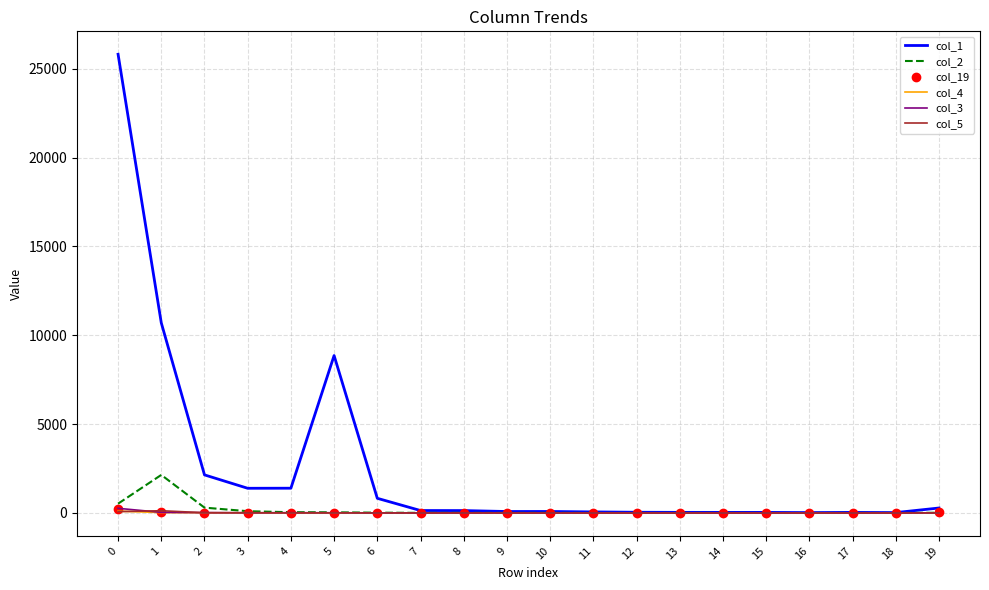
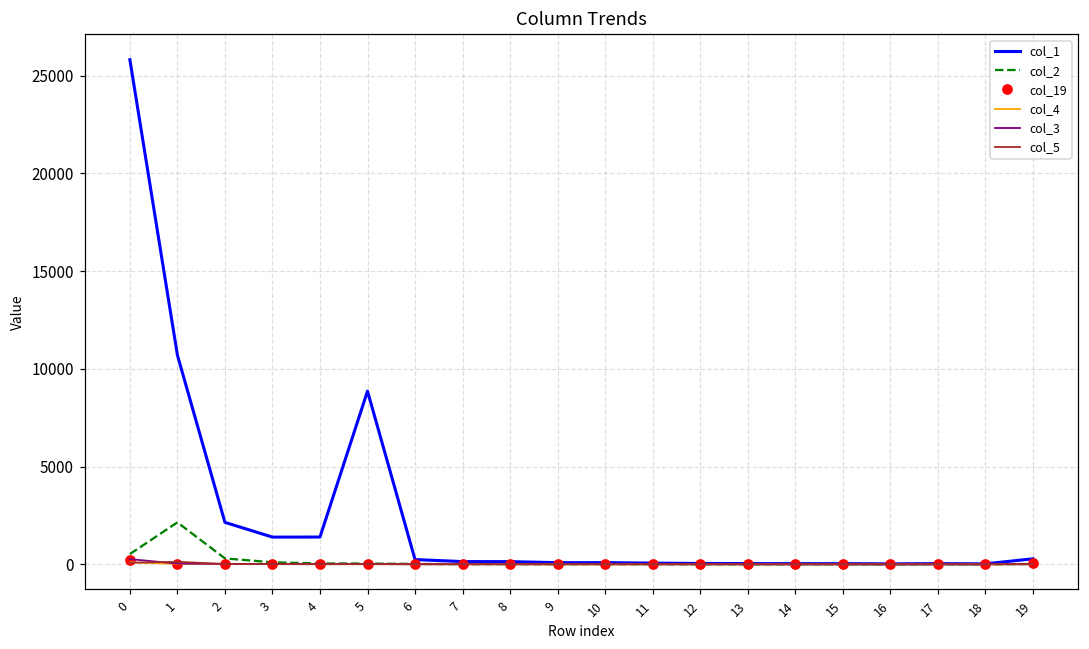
  {
    "col_1": {
      "0": 25800,
      "1": 10700,
      "2": 2100,
      "3": 1400,
      "4": 1400,
      "5": 8900,
-     "6": 800,
+     "6": 200,
      "19": 300
    },
    "col_2": {
      "0": 500,
      "1": 2100,
      "2": 300
    }
  }
